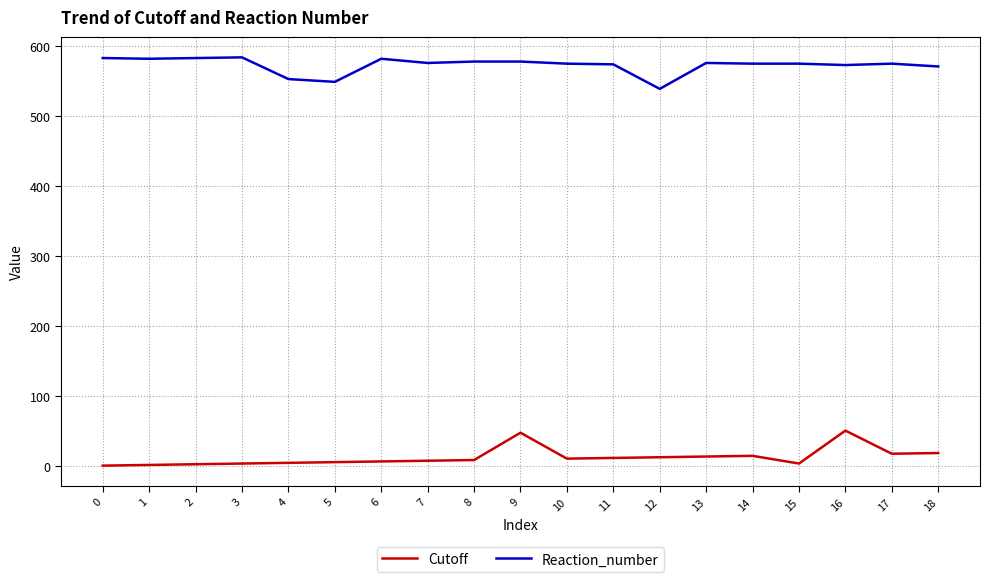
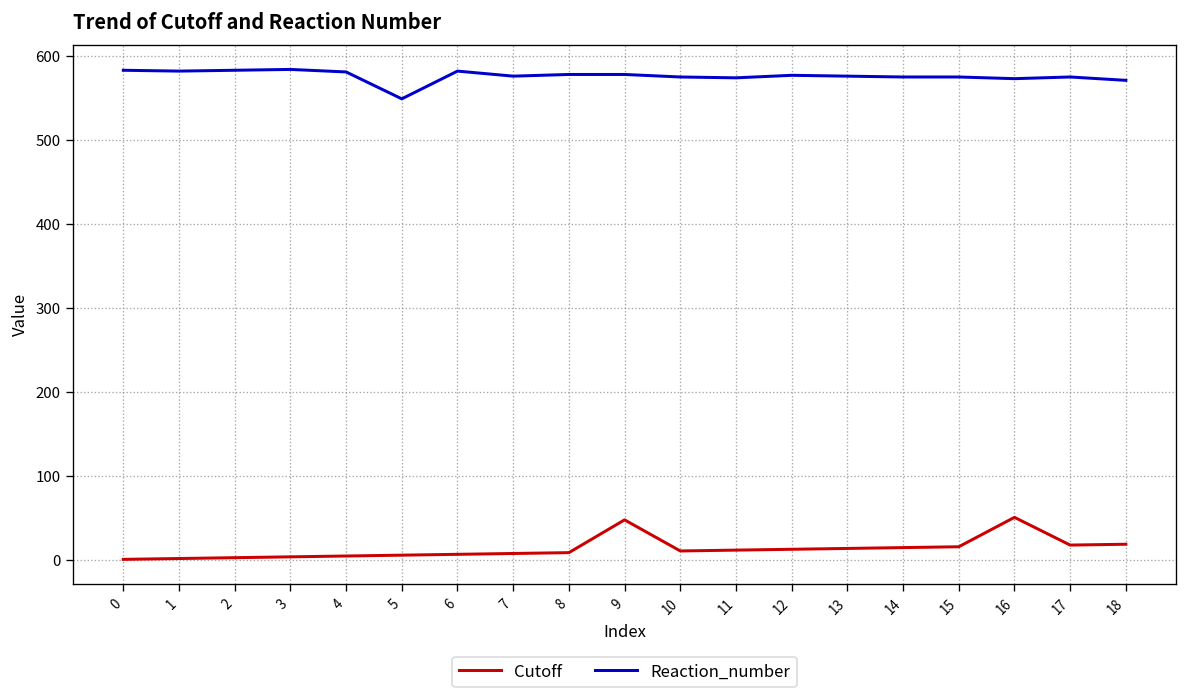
  {
    "Cutoff": {
      "0": 0,
      "1": 0,
      "2": 0,
      "3": 0,
      "4": 10,
      "5": 10,
      "6": 10,
      "7": 10,
      "8": 10,
      "9": 50,
      "10": 10,
      "11": 10,
      "12": 10,
      "13": 10,
      "14": 20,
-     "15": 0,
+     "15": 20,
      "16": 50,
      "17": 20,
      "18": 20
    },
    "Reaction_number": {
      "0": 580,
      "1": 580,
      "2": 580,
      "3": 580,
-     "4": 550,
+     "4": 580,
      "5": 550,
      "6": 580,
      "7": 580,
      "8": 580,
      "9": 580,
      "10": 580,
      "11": 570,
-     "12": 540,
+     "12": 580,
      "13": 580,
      "14": 580,
      "15": 580,
      "16": 570,
      "17": 580,
      "18": 570
    }
  }
